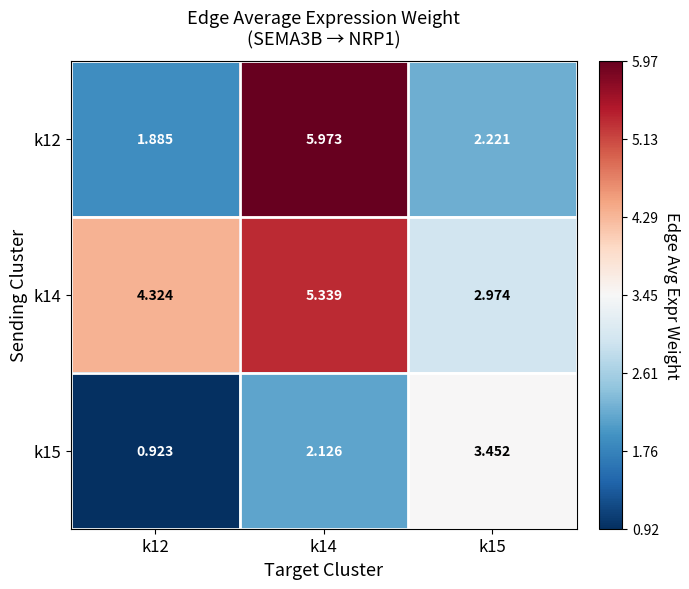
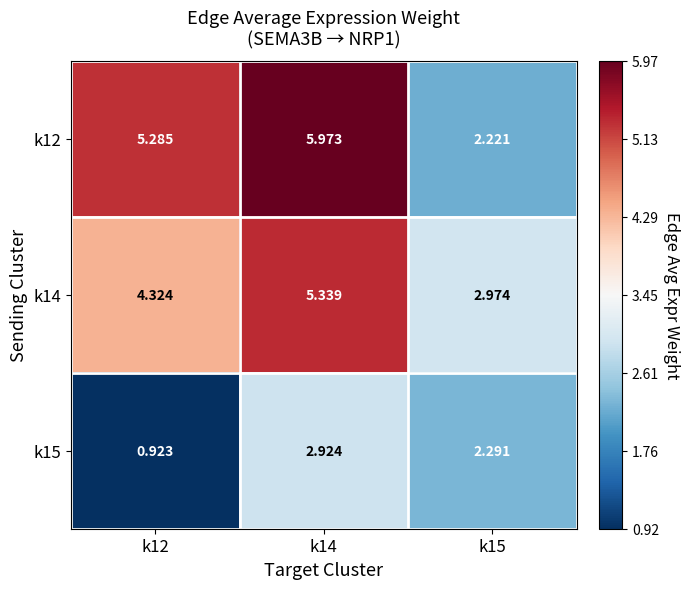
  {
    "k12": {
-     "k12": 1.885,
+     "k12": 5.285,
      "k14": 5.973,
      "k15": 2.221
    },
    "k14": {
      "k12": 4.324,
      "k14": 5.339,
      "k15": 2.974
    },
    "k15": {
      "k12": 0.923,
-     "k14": 2.126,
-     "k15": 3.452
+     "k14": 2.924,
+     "k15": 2.291
    }
  }
